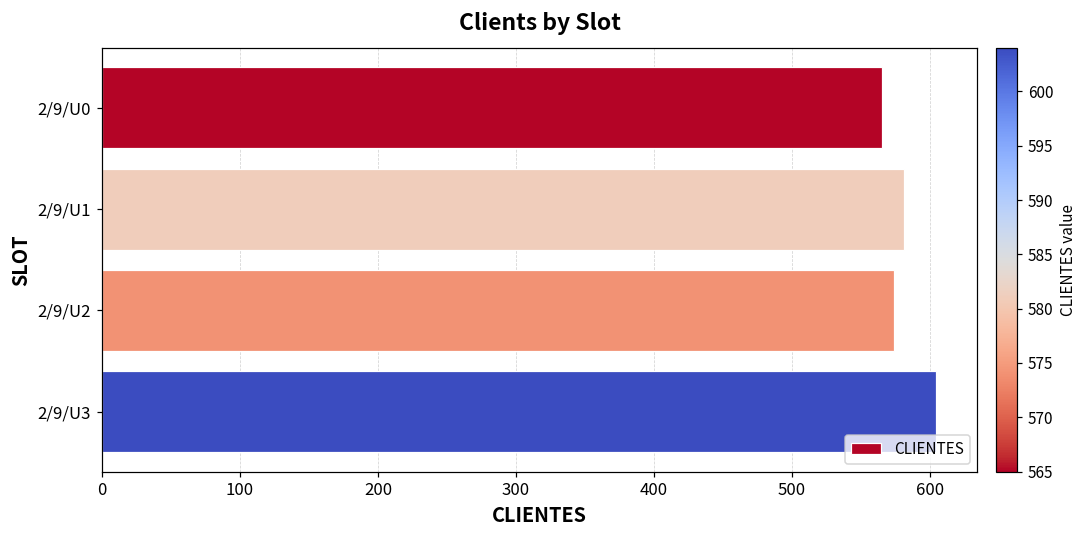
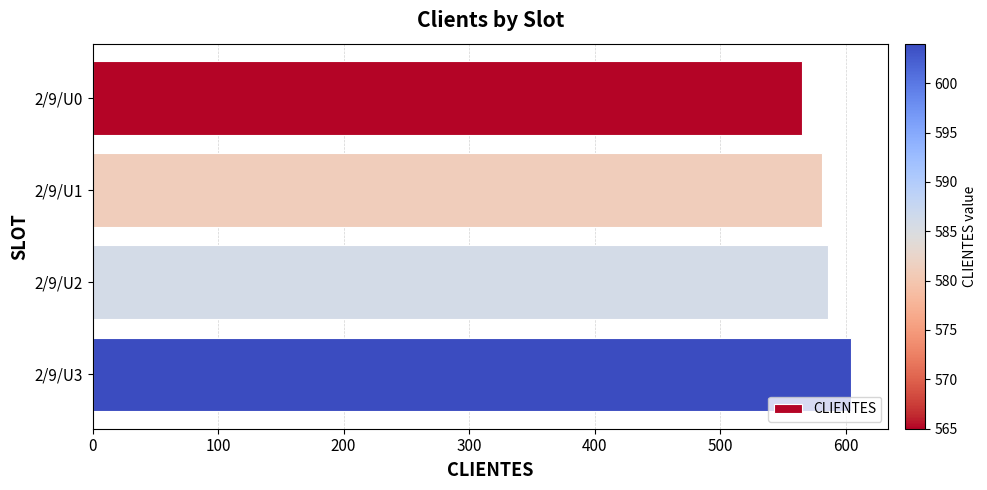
  {
    "2/9/U0": 565,
    "2/9/U1": 581,
-   "2/9/U2": 574,
+   "2/9/U2": 586,
    "2/9/U3": 604
  }
